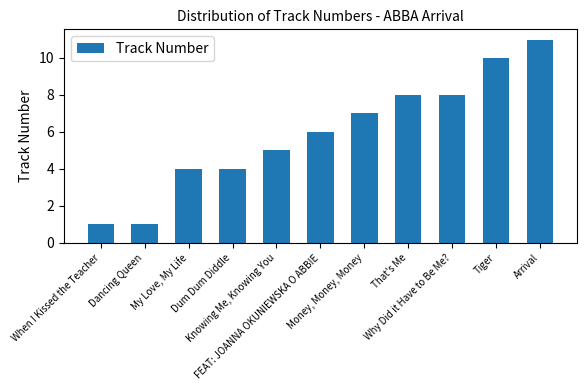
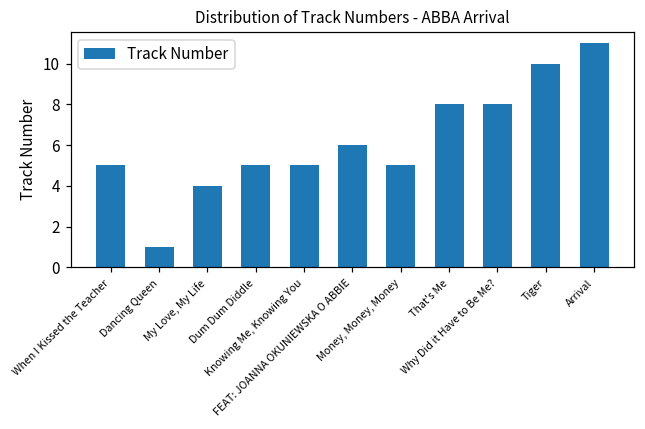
  {
-   "When I Kissed the Teacher": 1,
+   "When I Kissed the Teacher": 5,
    "Dancing Queen": 1,
    "My Love, My Life": 4,
-   "Dum Dum Diddle": 4,
+   "Dum Dum Diddle": 5,
    "Knowing Me, Knowing You": 5,
    "FEAT: JOANNA OKUNIEWSKA O ABBIE": 6,
-   "Money, Money, Money": 7,
+   "Money, Money, Money": 5,
    "That's Me": 8,
    "Why Did it Have to Be Me?": 8,
    "Tiger": 10,
    "Arrival": 11
  }
